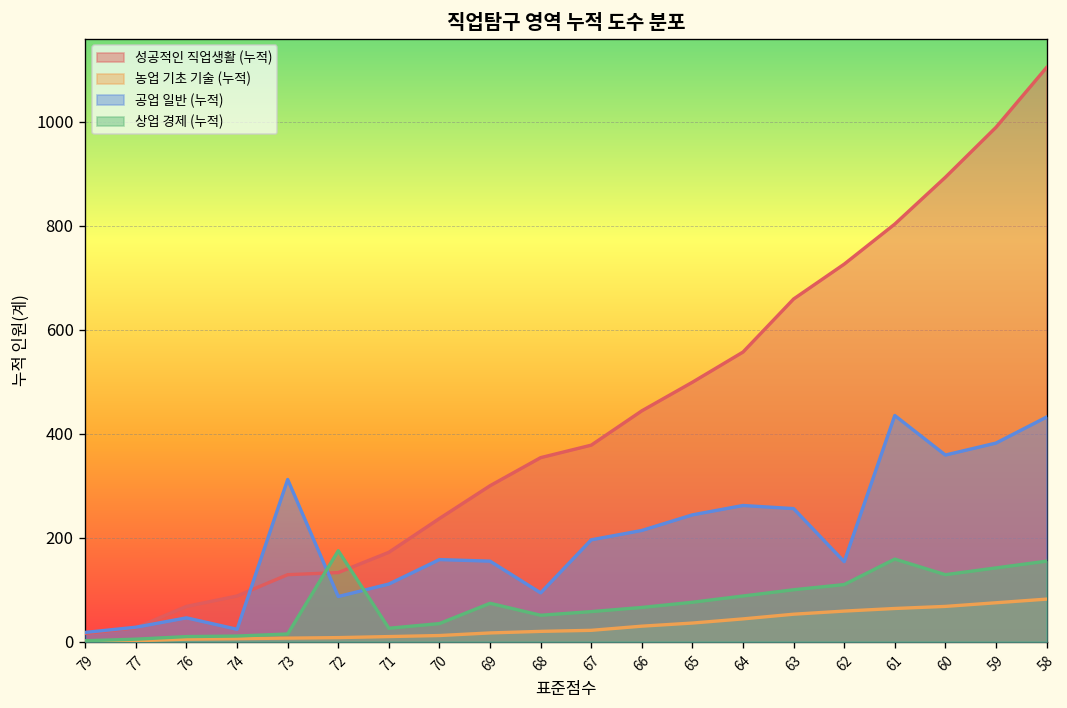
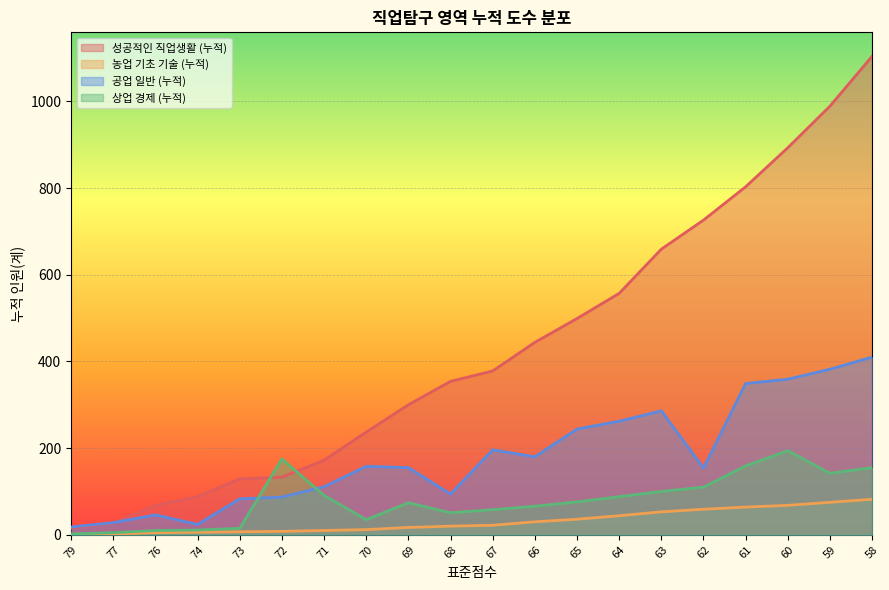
  {
    "공업 일반 (누적)": {
      "76": 50,
      "74": 20,
-     "73": 310,
+     "73": 80,
      "72": 90,
      "71": 110,
      "70": 160,
      "69": 160,
      "68": 90,
      "67": 200,
-     "66": 210,
+     "66": 180,
      "65": 240,
      "64": 260,
-     "63": 260,
+     "63": 290,
      "62": 150,
-     "61": 440,
+     "61": 350,
      "60": 360,
      "59": 380,
-     "58": 430
+     "58": 410
    },
    "상업 경제 (누적)": {
      "73": 20,
      "72": 180,
-     "71": 30,
+     "71": 90,
      "70": 40,
      "69": 70,
      "68": 50,
      "67": 60,
      "66": 70,
      "65": 80,
      "64": 90,
      "63": 100,
      "62": 110,
      "61": 160,
-     "60": 130,
+     "60": 190,
      "59": 140,
      "58": 160
    }
  }
